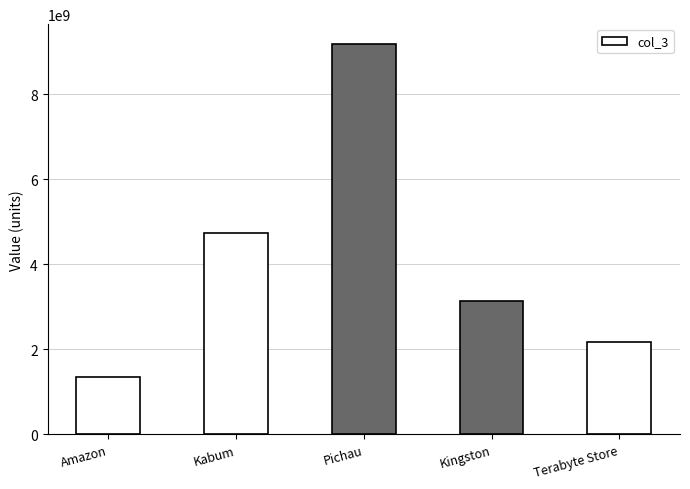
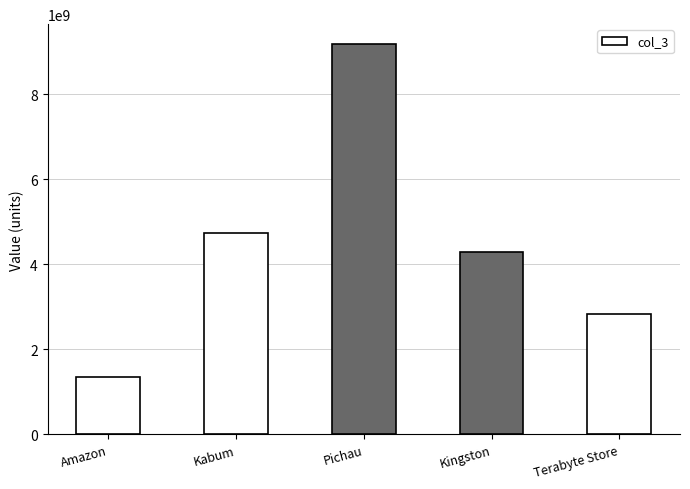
  {
    "Amazon": 1300000000,
    "Kabum": 4700000000,
    "Pichau": 9200000000,
-   "Kingston": 3100000000,
-   "Terabyte Store": 2200000000
+   "Kingston": 4300000000,
+   "Terabyte Store": 2800000000
  }
